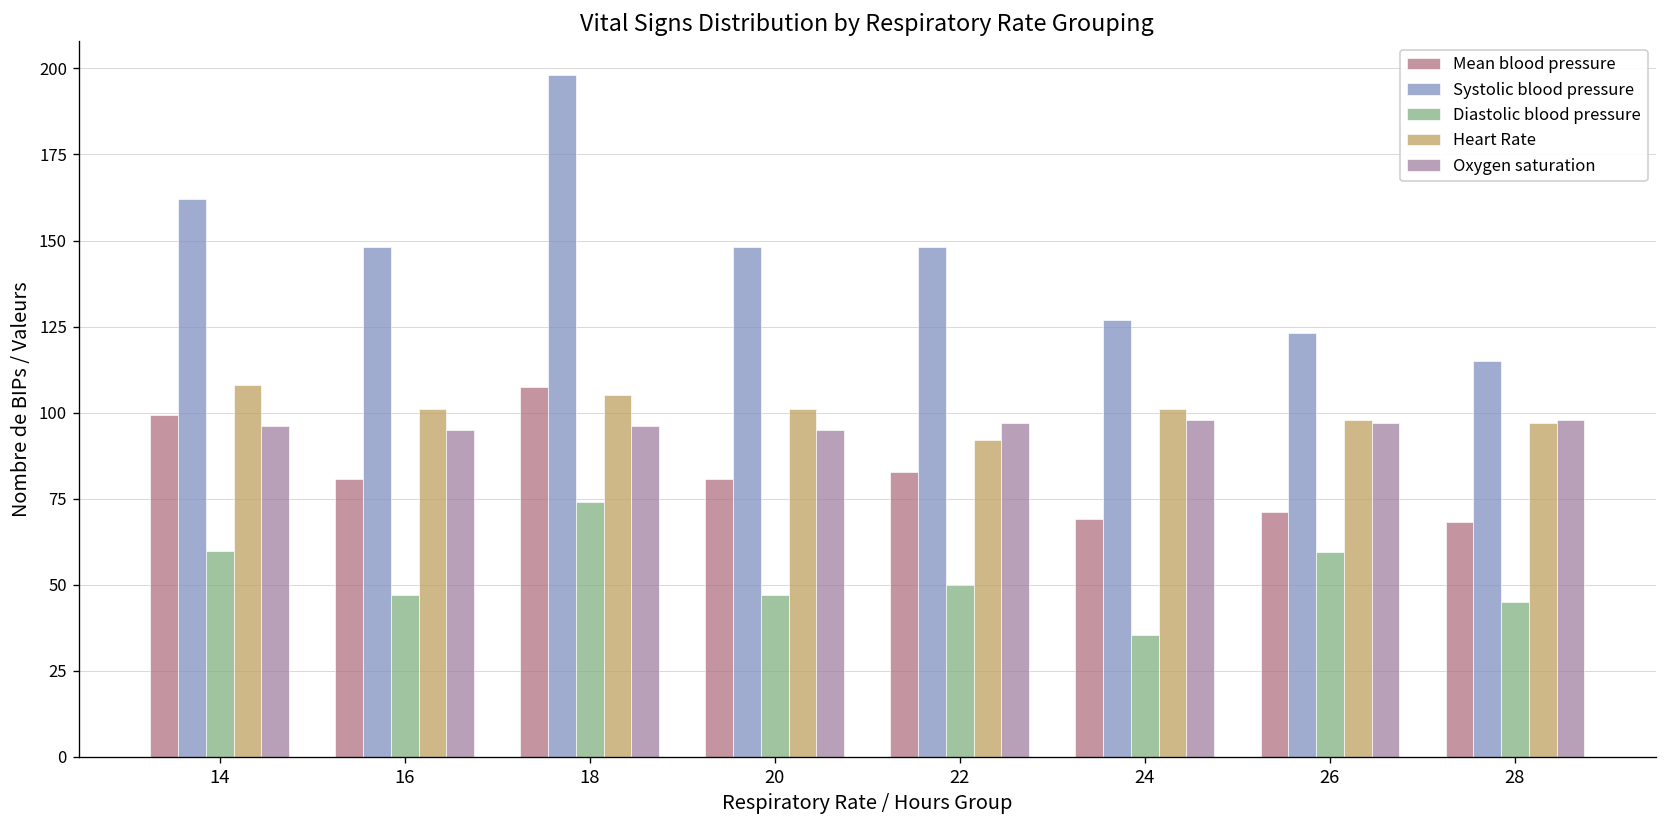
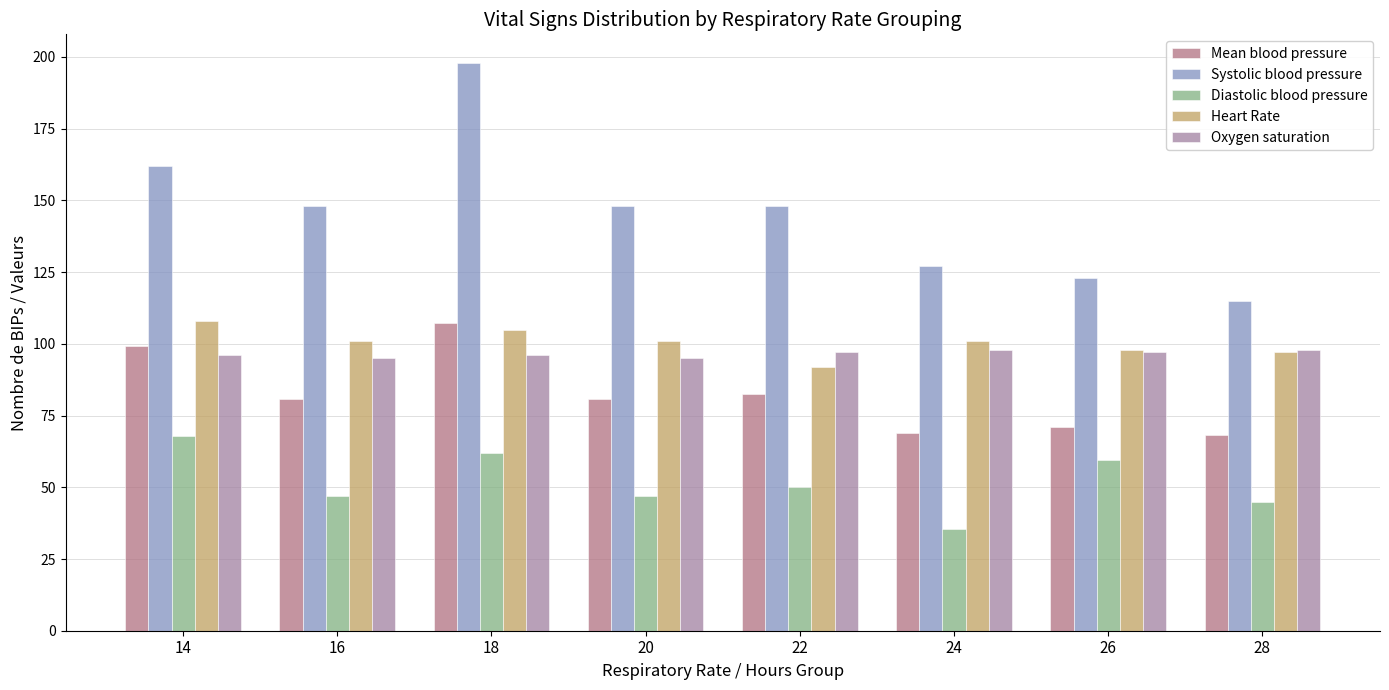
  {
    "Diastolic blood pressure": {
-     "14": 60,
+     "14": 68,
      "16": 47,
-     "18": 74,
+     "18": 62,
      "20": 47,
      "22": 50,
      "24": 35,
      "26": 60,
      "28": 45
    }
  }
